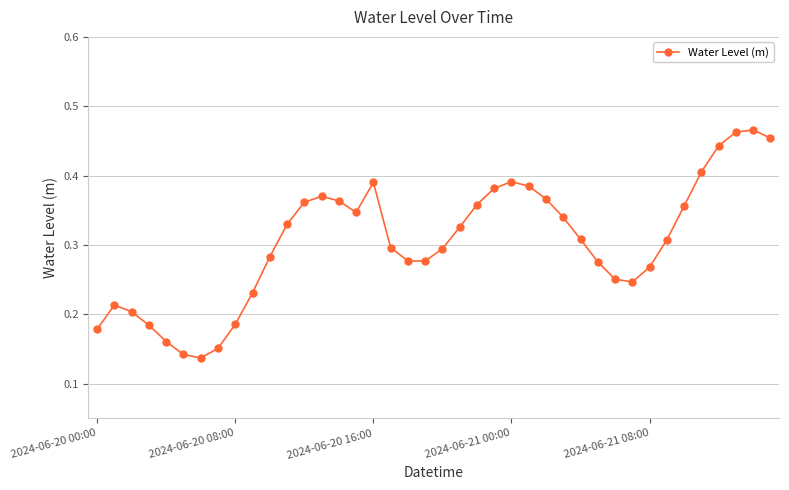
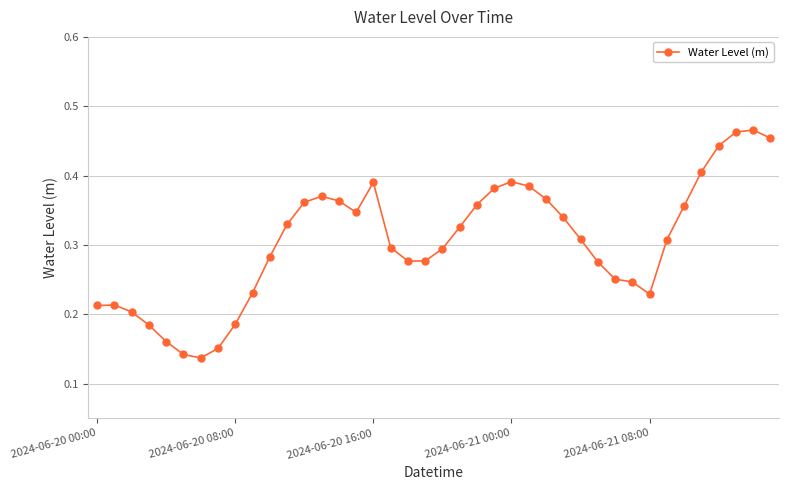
  {
-   "2024-06-20 00:00": 0.18,
+   "2024-06-20 00:00": 0.21,
    "2024-06-20 08:00": 0.19,
    "2024-06-20 16:00": 0.39,
    "2024-06-21 00:00": 0.39,
-   "2024-06-21 08:00": 0.27
+   "2024-06-21 08:00": 0.23
  }
